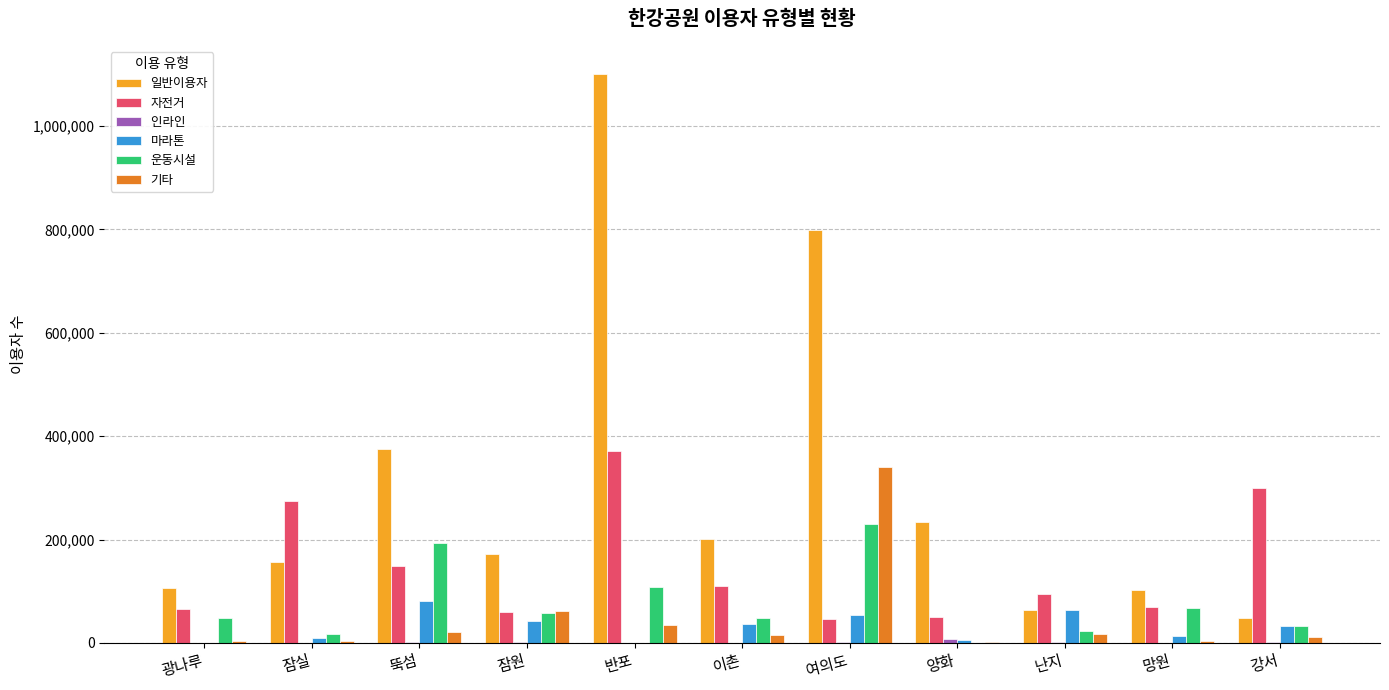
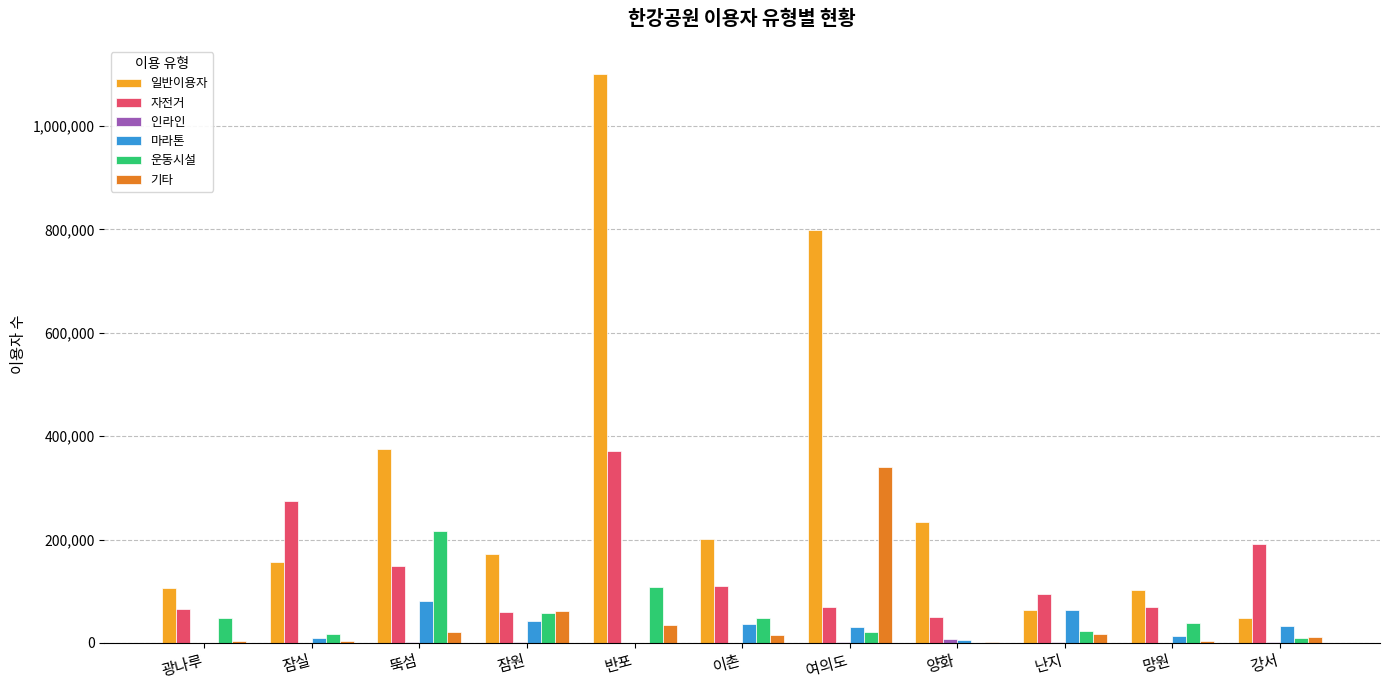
  {
    "자전거": {
      "광나루": "70,000",
      "잠실": "280,000",
      "뚝섬": "150,000",
      "잠원": "60,000",
      "반포": "370,000",
      "이촌": "110,000",
-     "여의도": "50,000",
+     "여의도": "70,000",
      "양화": "50,000",
      "난지": "90,000",
      "망원": "70,000",
-     "강서": "300,000"
+     "강서": "190,000"
    },
    "인라인": {
      "반포": "0",
      "양화": "10,000"
    },
    "마라톤": {
      "잠실": "10,000",
      "뚝섬": "80,000",
      "잠원": "40,000",
      "반포": "0",
      "이촌": "40,000",
-     "여의도": "50,000",
+     "여의도": "30,000",
      "양화": "10,000",
      "난지": "60,000",
      "망원": "10,000",
      "강서": "30,000"
    },
    "운동시설": {
      "광나루": "50,000",
      "잠실": "20,000",
-     "뚝섬": "190,000",
+     "뚝섬": "220,000",
      "잠원": "60,000",
      "반포": "110,000",
      "이촌": "50,000",
-     "여의도": "230,000",
+     "여의도": "20,000",
      "양화": "0",
      "난지": "20,000",
-     "망원": "70,000",
-     "강서": "30,000"
+     "망원": "40,000",
+     "강서": "10,000"
    }
  }
